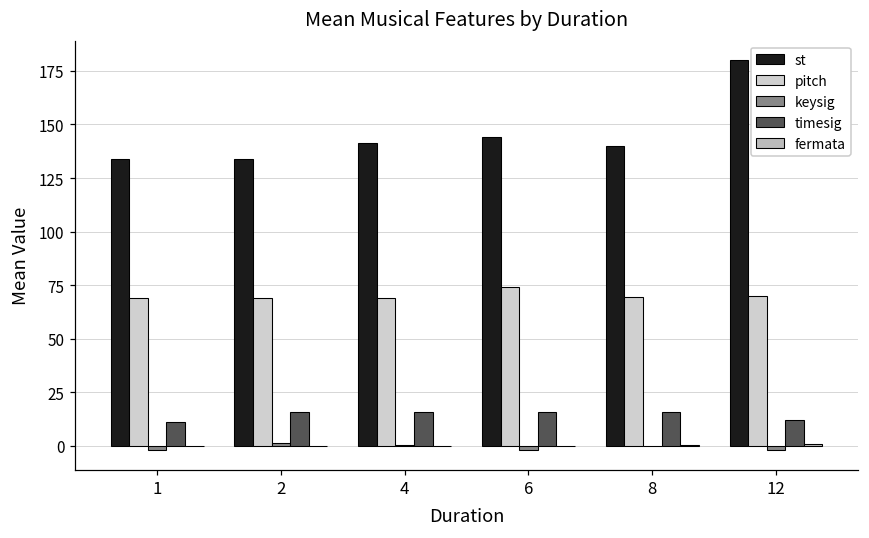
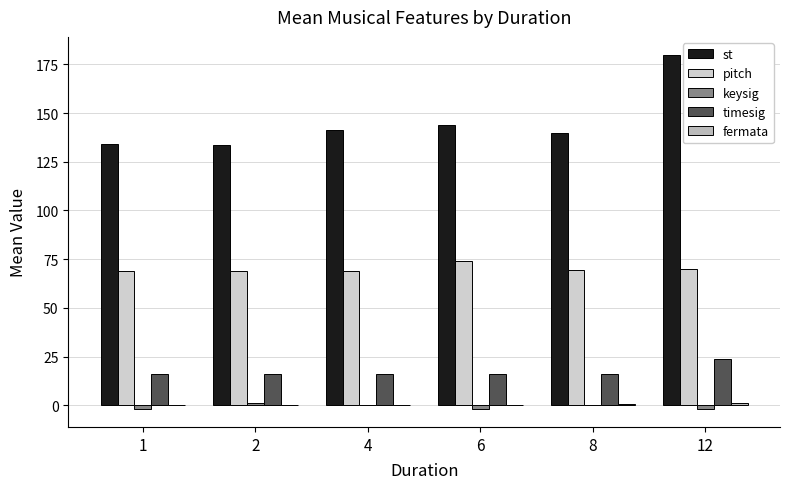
  {
    "st": {
      "1": 134,
      "2": 134,
      "4": 141,
      "6": 144,
      "8": 140,
      "12": 180
    },
    "keysig": {
      "1": -2,
      "2": 1,
      "6": -2,
      "12": -2
    },
    "timesig": {
-     "1": 11,
+     "1": 16,
      "2": 16,
      "4": 16,
      "6": 16,
      "8": 16,
-     "12": 12
+     "12": 24
    }
  }
